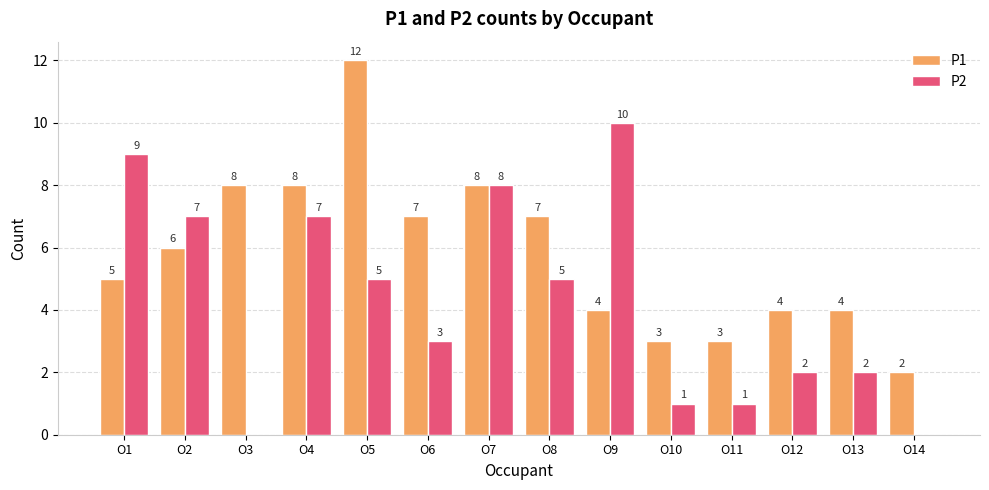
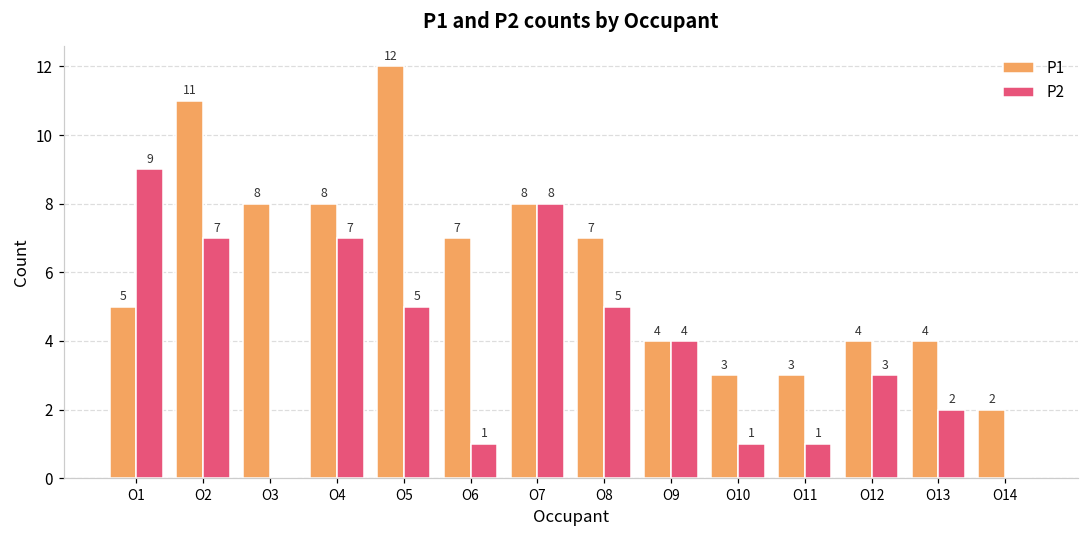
  {
    "P1": {
      "O1": 5,
-     "O2": 6,
+     "O2": 11,
      "O3": 8,
      "O4": 8,
      "O5": 12,
      "O6": 7,
      "O7": 8,
      "O8": 7,
      "O9": 4,
      "O10": 3,
      "O11": 3,
      "O12": 4,
      "O13": 4,
      "O14": 2
    },
    "P2": {
      "O1": 9,
      "O2": 7,
      "O4": 7,
      "O5": 5,
-     "O6": 3,
+     "O6": 1,
      "O7": 8,
      "O8": 5,
-     "O9": 10,
+     "O9": 4,
      "O10": 1,
      "O11": 1,
-     "O12": 2,
+     "O12": 3,
      "O13": 2
    }
  }
